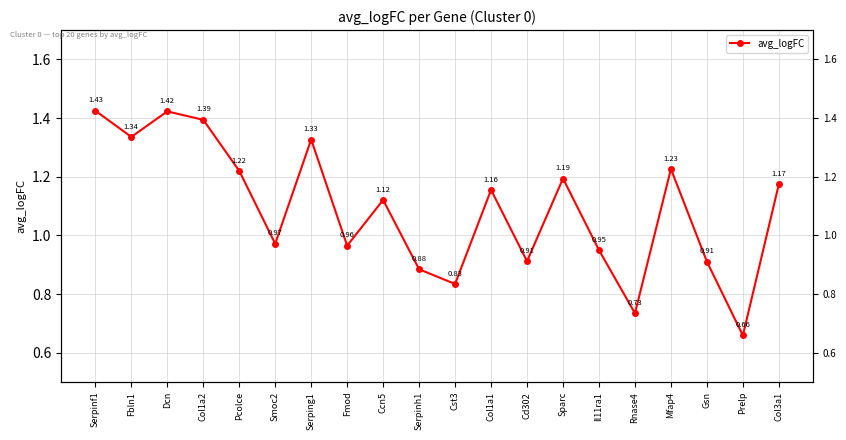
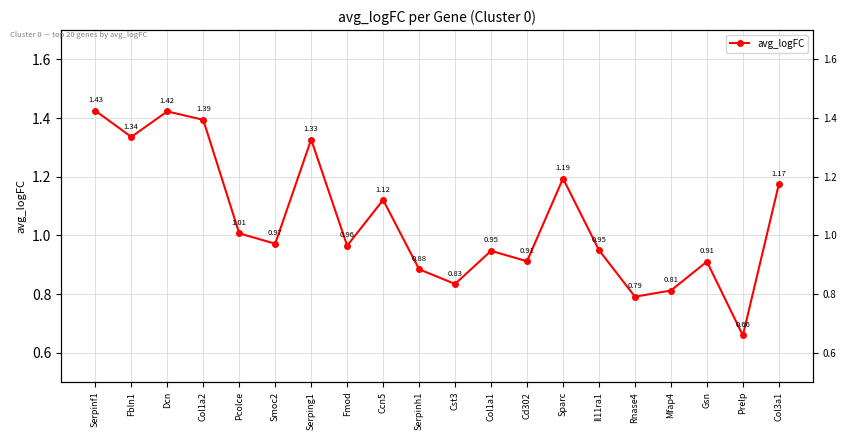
  {
    "Serpinf1": 1.43,
    "Fbln1": 1.34,
    "Dcn": 1.42,
    "Col1a2": 1.39,
-   "Pcolce": 1.22,
+   "Pcolce": 1.01,
    "Smoc2": 0.97,
    "Serping1": 1.33,
    "Fmod": 0.96,
    "Ccn5": 1.12,
    "Serpinh1": 0.88,
    "Cst3": 0.83,
-   "Col1a1": 1.16,
+   "Col1a1": 0.95,
    "Cd302": 0.91,
    "Sparc": 1.19,
    "Il11ra1": 0.95,
-   "Rnase4": 0.73,
-   "Mfap4": 1.23,
+   "Rnase4": 0.79,
+   "Mfap4": 0.81,
    "Gsn": 0.91,
    "Prelp": 0.66,
    "Col3a1": 1.17
  }
